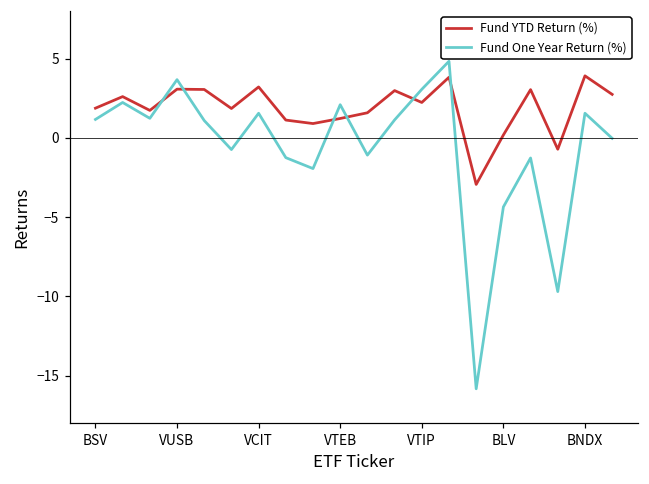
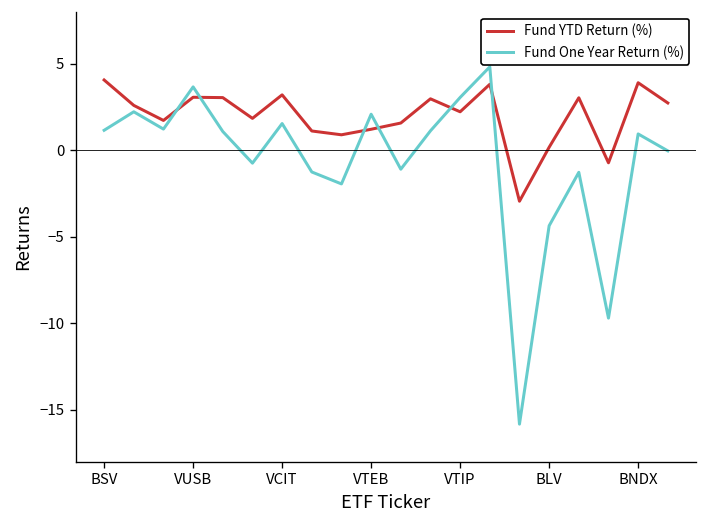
  {
    "Fund YTD Return (%)": {
-     "BSV": 1.9,
+     "BSV": 4.1,
      "VUSB": 3.1,
      "VCIT": 3.2,
      "VTEB": 1.2,
      "VTIP": 2.2,
      "BLV": 0.2,
      "BNDX": 3.9
    },
    "Fund One Year Return (%)": {
      "BSV": 1.2,
      "VUSB": 3.7,
      "VCIT": 1.6,
      "VTEB": 2.1,
      "VTIP": 3.1,
      "BLV": -4.4,
-     "BNDX": 1.6
+     "BNDX": 1.0
    }
  }
